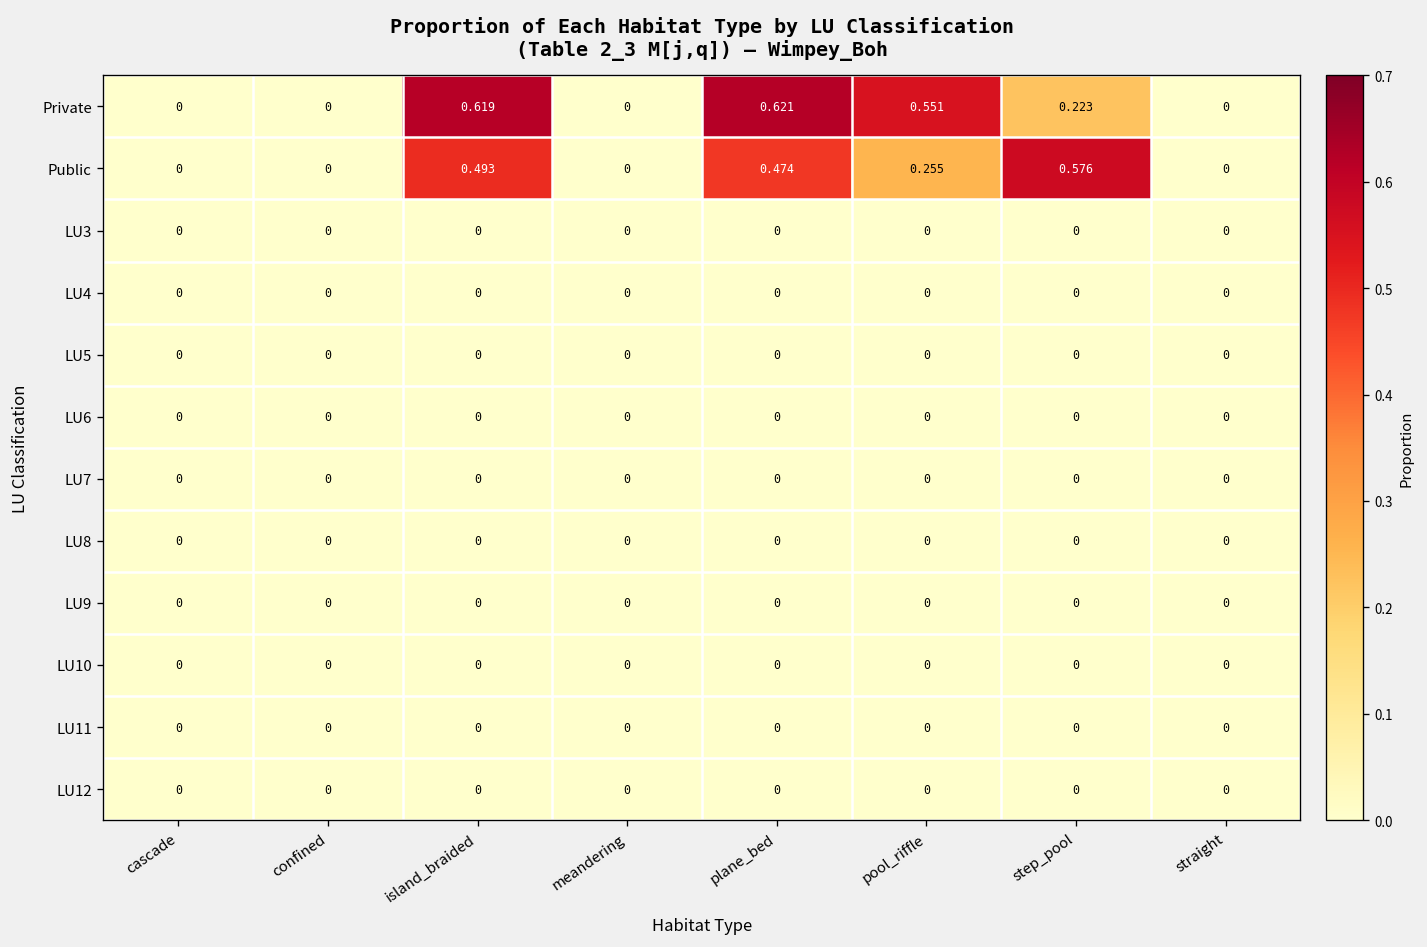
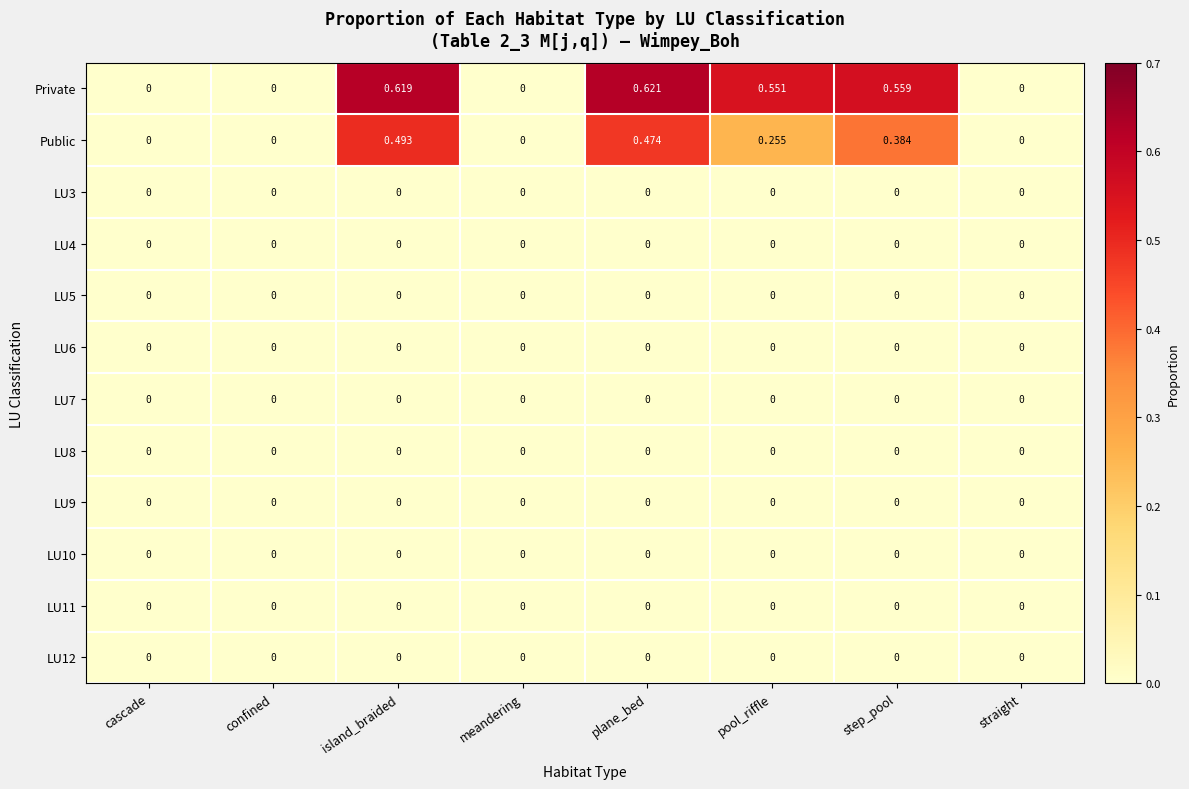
  {
    "Private": {
      "cascade": 0,
      "confined": 0,
      "island_braided": 0.619,
      "meandering": 0,
      "plane_bed": 0.621,
      "pool_riffle": 0.551,
-     "step_pool": 0.223,
+     "step_pool": 0.559,
      "straight": 0
    },
    "Public": {
      "cascade": 0,
      "confined": 0,
      "island_braided": 0.493,
      "meandering": 0,
      "plane_bed": 0.474,
      "pool_riffle": 0.255,
-     "step_pool": 0.576,
+     "step_pool": 0.384,
      "straight": 0
    },
    "LU3": {
      "cascade": 0,
      "confined": 0,
      "island_braided": 0,
      "meandering": 0,
      "plane_bed": 0,
      "pool_riffle": 0,
      "step_pool": 0,
      "straight": 0
    },
    "LU4": {
      "cascade": 0,
      "confined": 0,
      "island_braided": 0,
      "meandering": 0,
      "plane_bed": 0,
      "pool_riffle": 0,
      "step_pool": 0,
      "straight": 0
    },
    "LU5": {
      "cascade": 0,
      "confined": 0,
      "island_braided": 0,
      "meandering": 0,
      "plane_bed": 0,
      "pool_riffle": 0,
      "step_pool": 0,
      "straight": 0
    },
    "LU6": {
      "cascade": 0,
      "confined": 0,
      "island_braided": 0,
      "meandering": 0,
      "plane_bed": 0,
      "pool_riffle": 0,
      "step_pool": 0,
      "straight": 0
    },
    "LU7": {
      "cascade": 0,
      "confined": 0,
      "island_braided": 0,
      "meandering": 0,
      "plane_bed": 0,
      "pool_riffle": 0,
      "step_pool": 0,
      "straight": 0
    },
    "LU8": {
      "cascade": 0,
      "confined": 0,
      "island_braided": 0,
      "meandering": 0,
      "plane_bed": 0,
      "pool_riffle": 0,
      "step_pool": 0,
      "straight": 0
    },
    "LU9": {
      "cascade": 0,
      "confined": 0,
      "island_braided": 0,
      "meandering": 0,
      "plane_bed": 0,
      "pool_riffle": 0,
      "step_pool": 0,
      "straight": 0
    },
    "LU10": {
      "cascade": 0,
      "confined": 0,
      "island_braided": 0,
      "meandering": 0,
      "plane_bed": 0,
      "pool_riffle": 0,
      "step_pool": 0,
      "straight": 0
    },
    "LU11": {
      "cascade": 0,
      "confined": 0,
      "island_braided": 0,
      "meandering": 0,
      "plane_bed": 0,
      "pool_riffle": 0,
      "step_pool": 0,
      "straight": 0
    },
    "LU12": {
      "cascade": 0,
      "confined": 0,
      "island_braided": 0,
      "meandering": 0,
      "plane_bed": 0,
      "pool_riffle": 0,
      "step_pool": 0,
      "straight": 0
    }
  }
